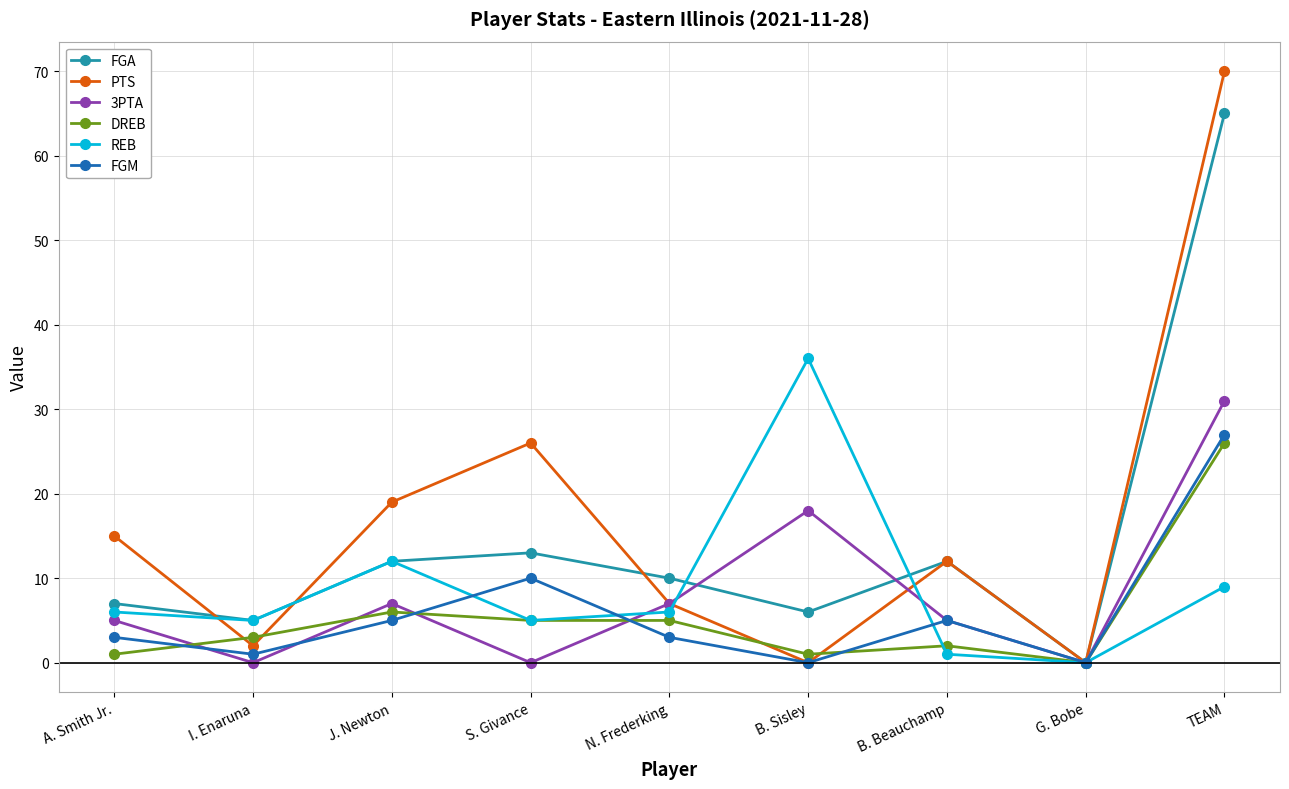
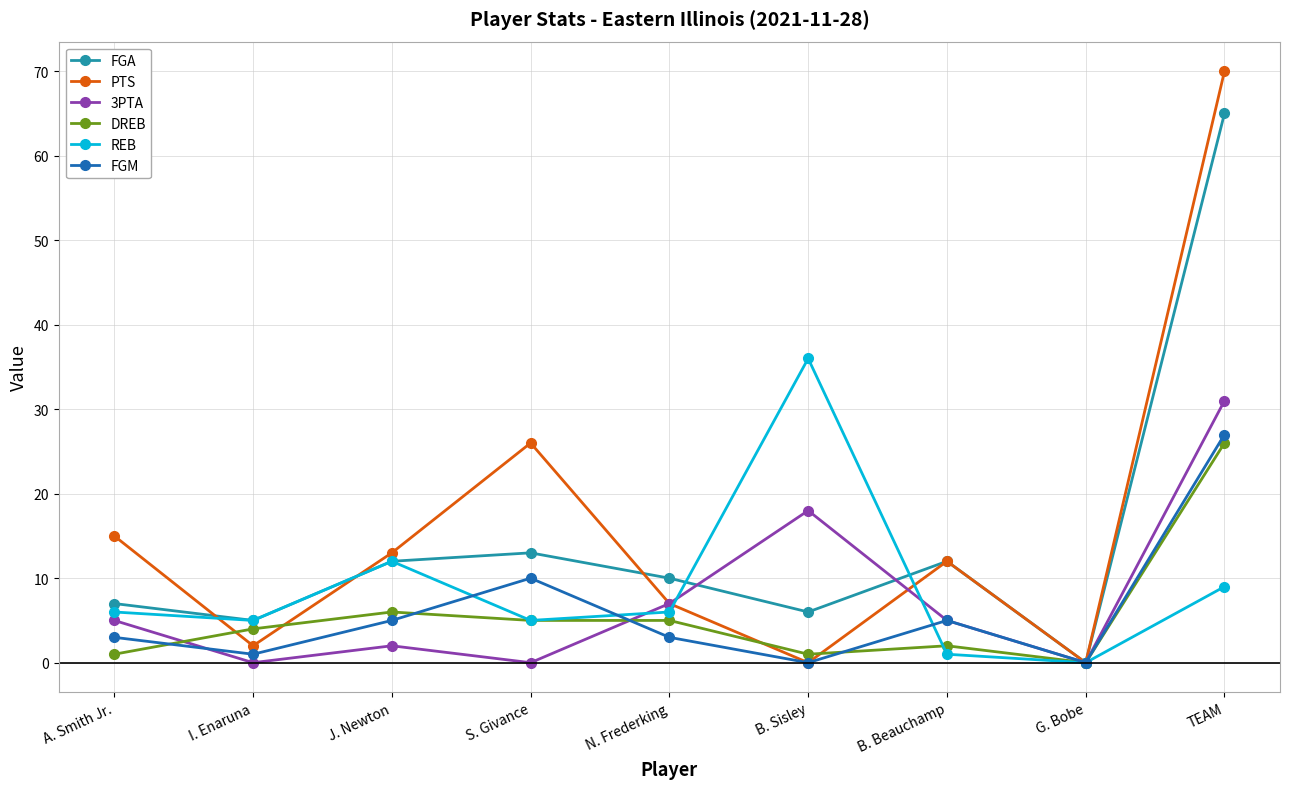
  {
    "PTS": {
      "A. Smith Jr.": 15,
      "I. Enaruna": 2,
-     "J. Newton": 19,
+     "J. Newton": 13,
      "S. Givance": 26,
      "TEAM": 70
    },
    "3PTA": {
      "A. Smith Jr.": 5,
      "I. Enaruna": 0,
-     "J. Newton": 7,
+     "J. Newton": 2,
      "S. Givance": 0,
      "B. Sisley": 18,
      "TEAM": 31
    },
    "DREB": {
      "A. Smith Jr.": 1,
-     "I. Enaruna": 3,
+     "I. Enaruna": 4,
      "J. Newton": 6,
      "N. Frederking": 5,
      "B. Sisley": 1,
      "B. Beauchamp": 2,
      "TEAM": 26
    },
    "REB": {
      "A. Smith Jr.": 6,
      "N. Frederking": 6,
      "B. Sisley": 36,
      "B. Beauchamp": 1,
      "TEAM": 9
    }
  }
